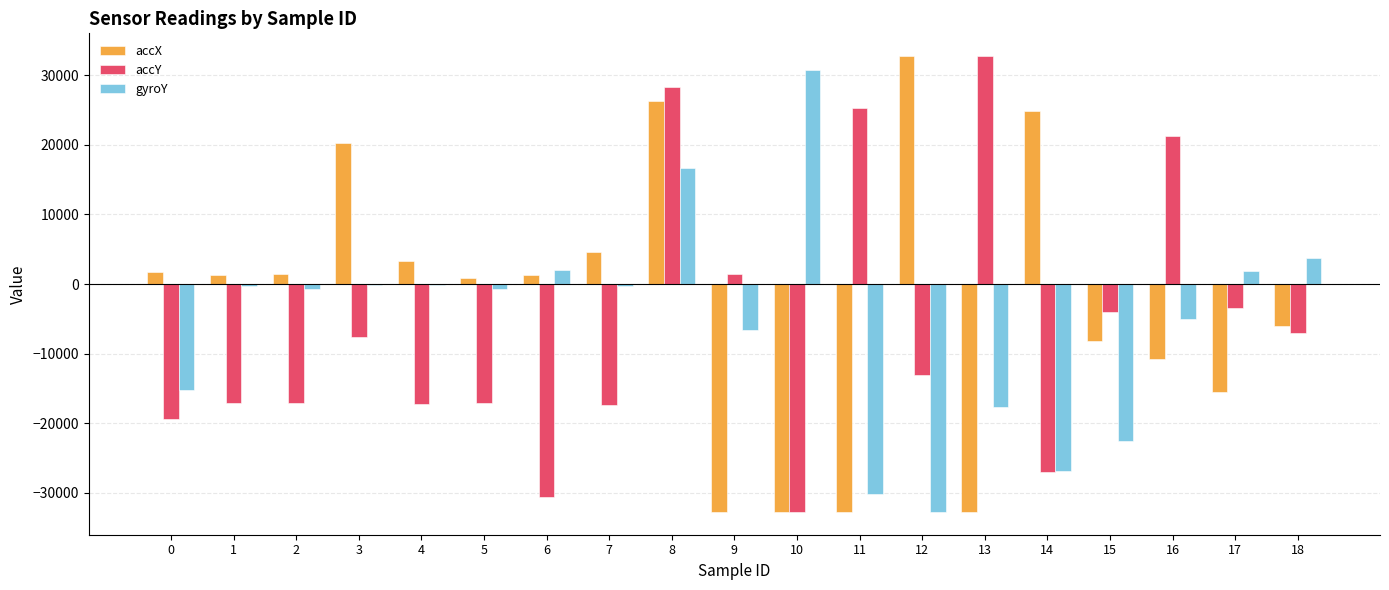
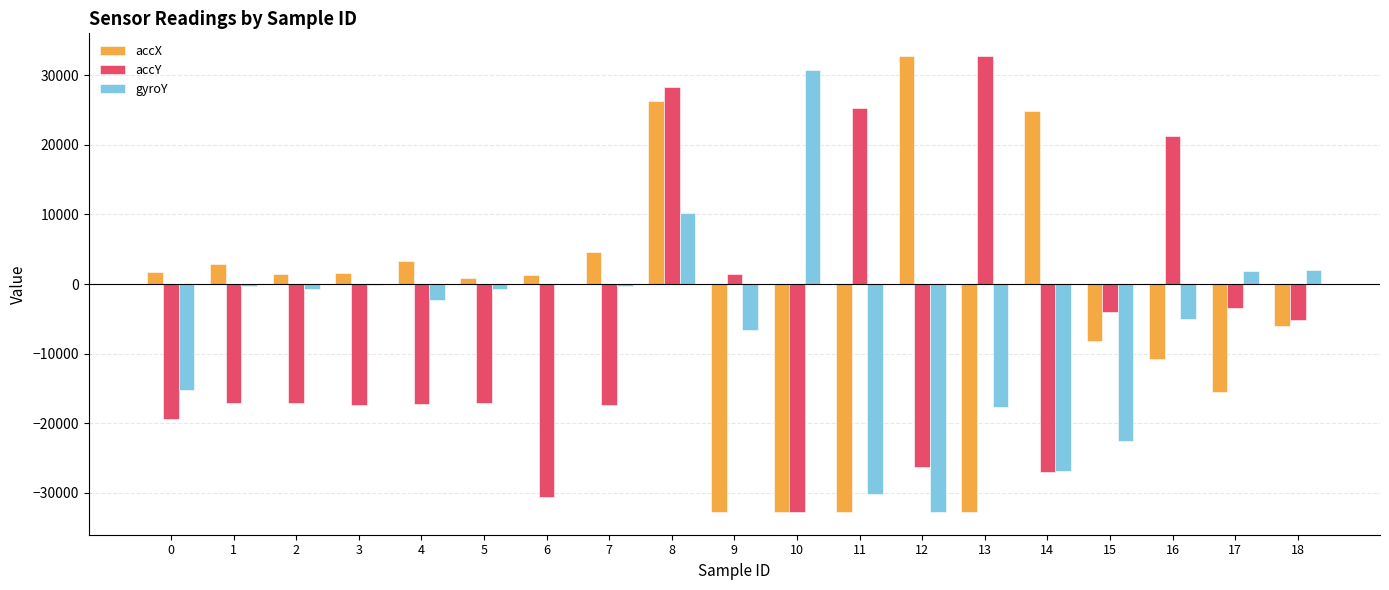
  {
    "accX": {
      "0": 2000,
-     "1": 1000,
+     "1": 3000,
      "2": 1000,
-     "3": 20000,
+     "3": 2000,
      "4": 3000,
      "5": 1000,
      "6": 1000,
      "7": 5000,
      "8": 26000,
      "9": -33000,
      "10": -33000,
      "11": -33000,
      "12": 33000,
      "13": -33000,
      "14": 25000,
      "15": -8000,
      "16": -11000,
      "17": -16000,
      "18": -6000
    },
    "accY": {
      "0": -19000,
      "1": -17000,
      "2": -17000,
-     "3": -8000,
+     "3": -17000,
      "4": -17000,
      "5": -17000,
      "6": -31000,
      "7": -17000,
      "8": 28000,
      "9": 1000,
      "10": -33000,
      "11": 25000,
-     "12": -13000,
+     "12": -26000,
      "13": 33000,
      "14": -27000,
      "15": -4000,
      "16": 21000,
      "17": -3000,
-     "18": -7000
+     "18": -5000
    },
    "gyroY": {
      "0": -15000,
      "2": -1000,
-     "4": 0,
+     "4": -2000,
      "5": -1000,
-     "6": 2000,
-     "8": 17000,
+     "6": 0,
+     "8": 10000,
      "9": -7000,
      "10": 31000,
      "11": -30000,
      "12": -33000,
      "13": -18000,
      "14": -27000,
      "15": -23000,
      "16": -5000,
      "17": 2000,
-     "18": 4000
+     "18": 2000
    }
  }
